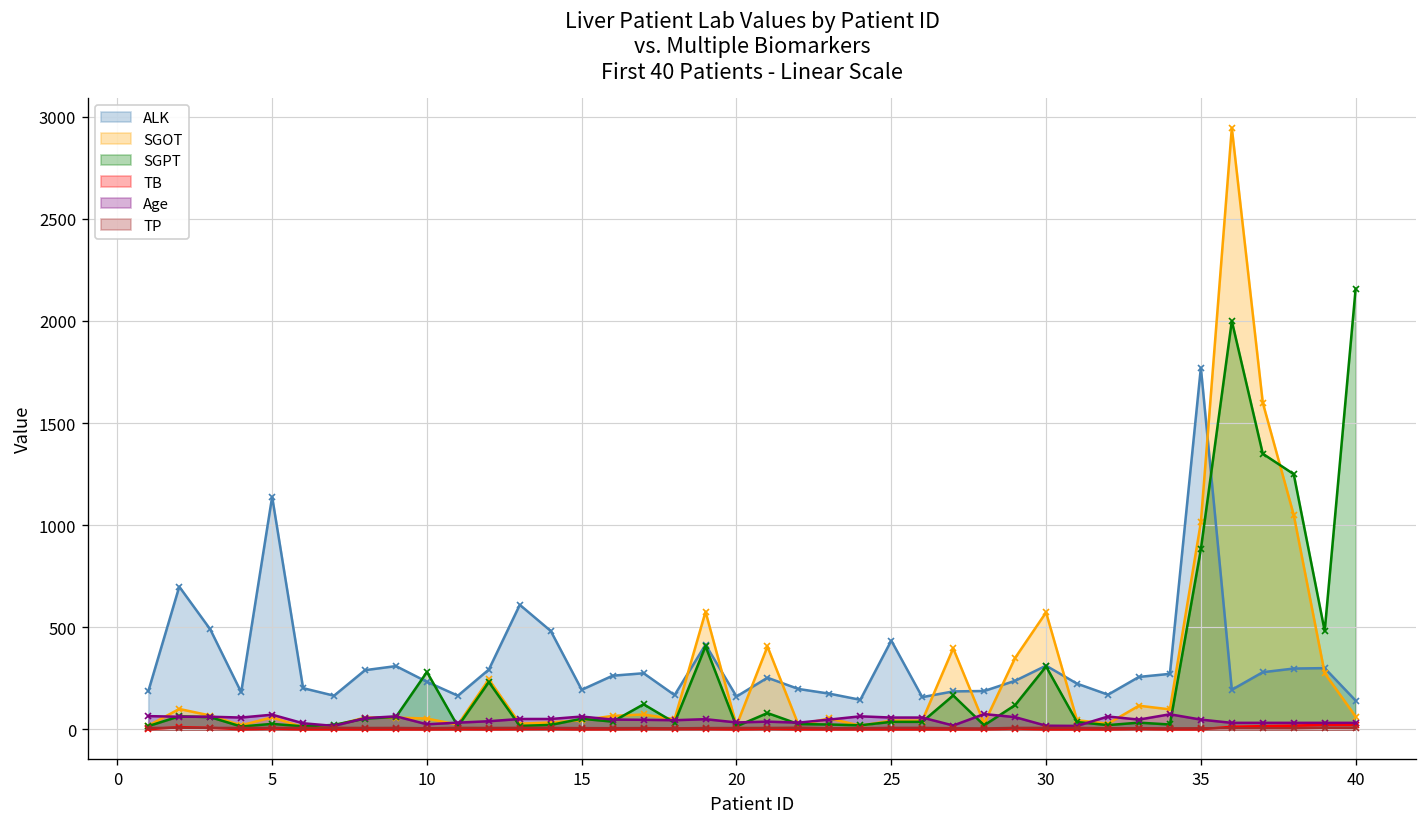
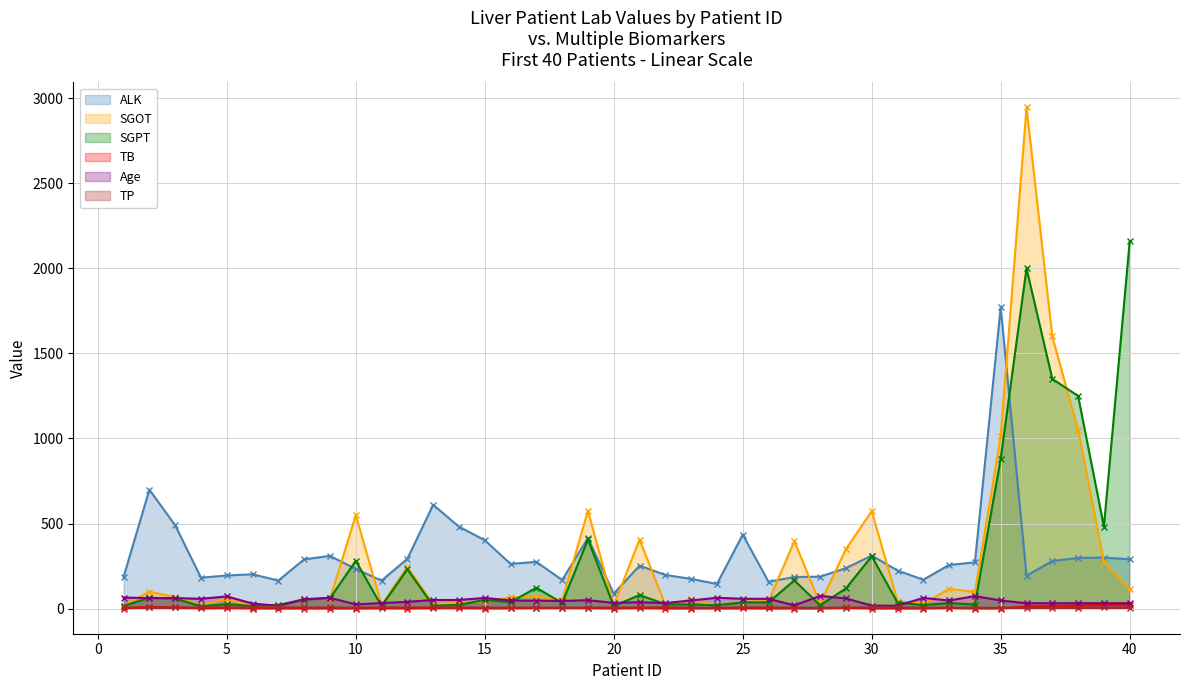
  {
    "ALK": {
-     "5": 1140,
+     "5": 200,
      "10": 230,
-     "15": 190,
-     "20": 160,
+     "15": 400,
+     "20": 90,
      "25": 440,
      "35": 1770,
-     "40": 140
+     "40": 290
    },
    "SGOT": {
-     "10": 50,
+     "10": 550,
      "30": 570,
      "35": 1010,
-     "40": 60
+     "40": 110
    },
    "SGPT": {
      "5": 30,
      "10": 280,
      "35": 880,
      "40": 2160
    }
  }
